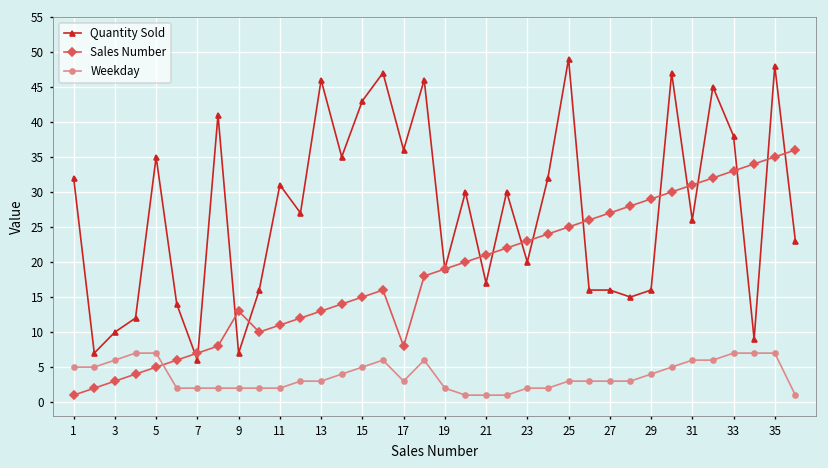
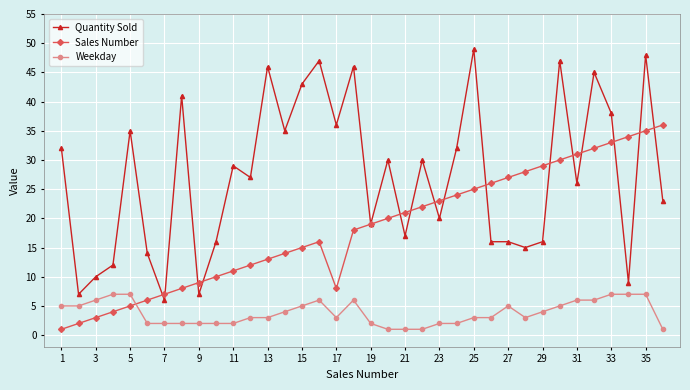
  {
    "Quantity Sold": {
      "1": 32,
      "3": 10,
      "5": 35,
      "7": 6,
      "9": 7,
-     "11": 31,
+     "11": 29,
      "13": 46,
      "15": 43,
      "17": 36,
      "21": 17,
      "23": 20,
      "25": 49,
      "27": 16,
      "29": 16,
      "31": 26,
      "33": 38,
      "35": 48
    },
    "Sales Number": {
      "1": 1,
      "3": 3,
      "5": 5,
      "7": 7,
-     "9": 13,
+     "9": 9,
      "11": 11,
      "13": 13,
      "15": 15,
      "17": 8,
      "21": 21,
      "23": 23,
      "25": 25,
      "27": 27,
      "29": 29,
      "31": 31,
      "33": 33,
      "35": 35
    },
    "Weekday": {
      "1": 5,
      "3": 6,
      "5": 7,
      "7": 2,
      "9": 2,
      "11": 2,
      "13": 3,
      "15": 5,
      "17": 3,
      "19": 2,
      "21": 1,
      "23": 2,
      "25": 3,
-     "27": 3,
+     "27": 5,
      "29": 4,
      "31": 6,
      "33": 7,
      "35": 7
    }
  }
